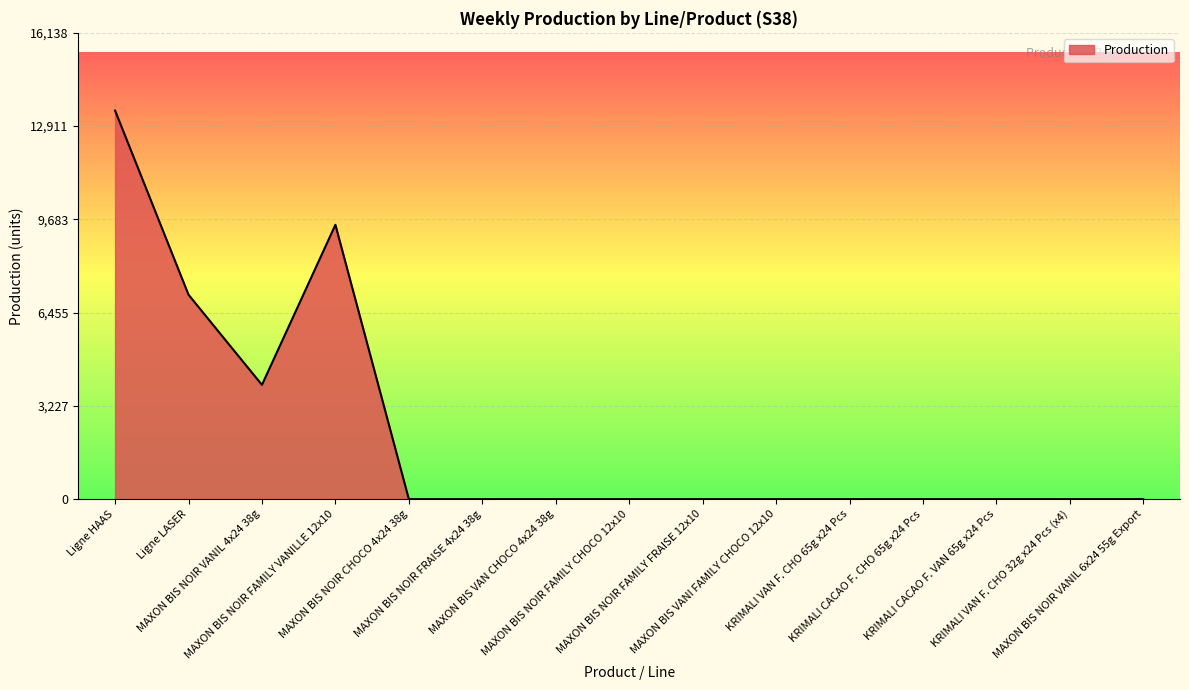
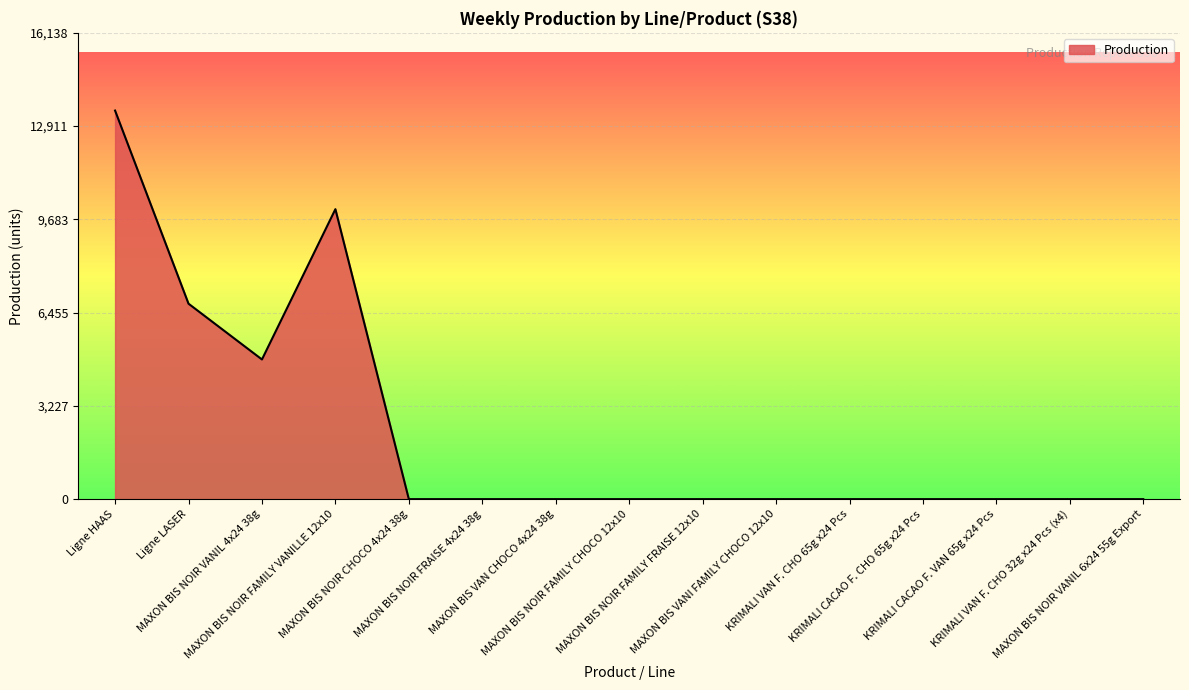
  {
    "Ligne HAAS": "13,400",
-   "Ligne LASER": "7,100",
-   "MAXON BIS NOIR VANIL 4x24 38g": "4,000",
-   "MAXON BIS NOIR FAMILY VANILLE 12x10": "9,500",
+   "Ligne LASER": "6,800",
+   "MAXON BIS NOIR VANIL 4x24 38g": "4,800",
+   "MAXON BIS NOIR FAMILY VANILLE 12x10": "10,000",
    "MAXON BIS NOIR CHOCO 4x24 38g": "0",
    "MAXON BIS NOIR FRAISE 4x24 38g": "0",
    "MAXON BIS VAN CHOCO 4x24 38g": "0",
    "MAXON BIS NOIR FAMILY CHOCO 12x10": "0",
    "MAXON BIS NOIR FAMILY FRAISE 12x10": "0",
    "MAXON BIS VANI FAMILY CHOCO 12x10": "0",
    "KRIMALI VAN F. CHO 65g x24 Pcs": "0",
    "KRIMALI CACAO F. CHO 65g x24 Pcs": "0",
    "KRIMALI CACAO F. VAN 65g x24 Pcs": "0",
    "KRIMALI VAN F. CHO 32g x24 Pcs (x4)": "0",
    "MAXON BIS NOIR VANIL 6x24 55g Export": "0"
  }
